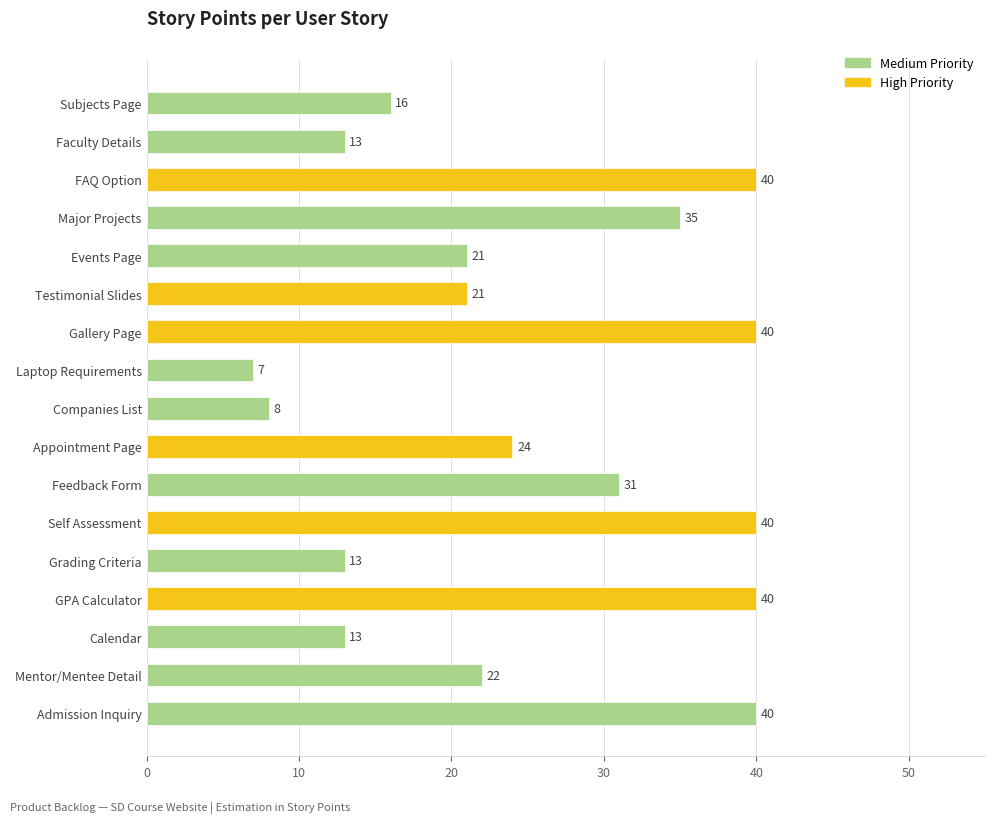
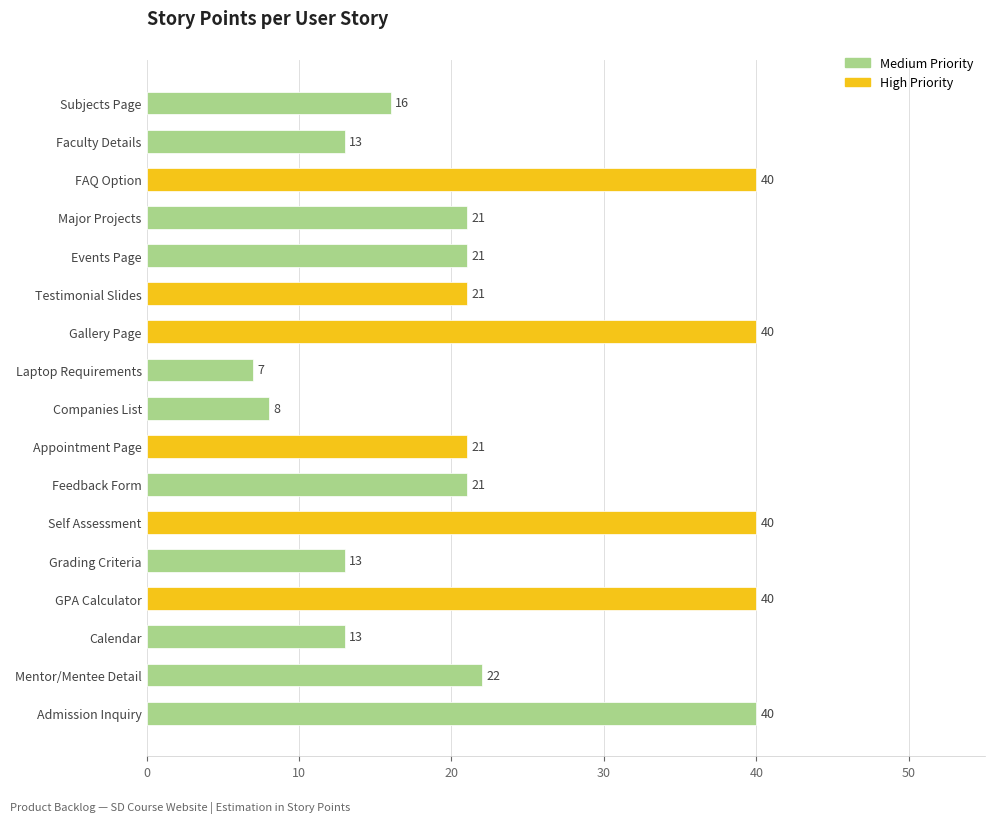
  {
    "Subjects Page": 16,
    "Faculty Details": 13,
    "FAQ Option": 40,
-   "Major Projects": 35,
+   "Major Projects": 21,
    "Events Page": 21,
    "Testimonial Slides": 21,
    "Gallery Page": 40,
    "Laptop Requirements": 7,
    "Companies List": 8,
-   "Appointment Page": 24,
-   "Feedback Form": 31,
+   "Appointment Page": 21,
+   "Feedback Form": 21,
    "Self Assessment": 40,
    "Grading Criteria": 13,
    "GPA Calculator": 40,
    "Calendar": 13,
    "Mentor/Mentee Detail": 22,
    "Admission Inquiry": 40
  }
